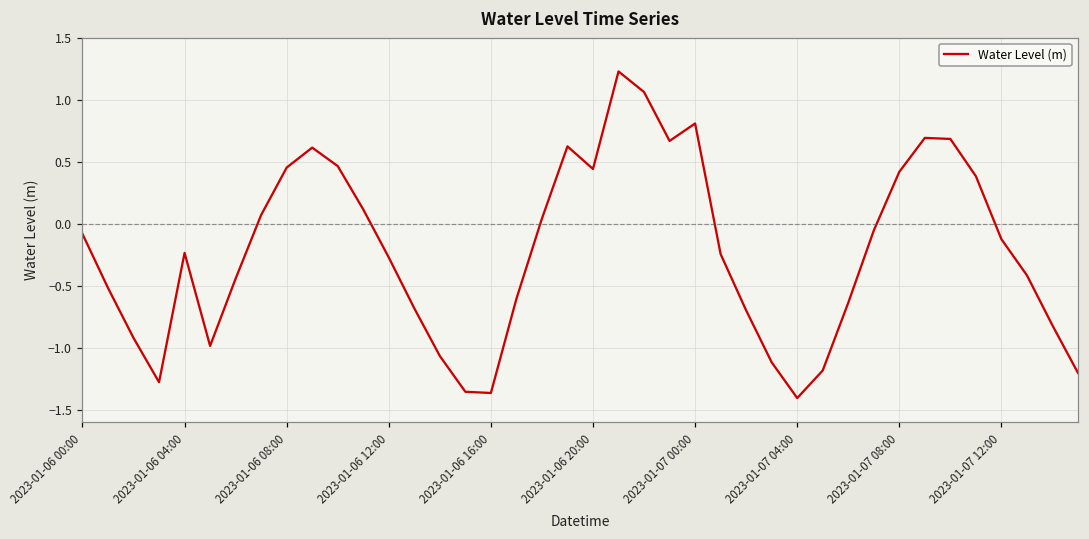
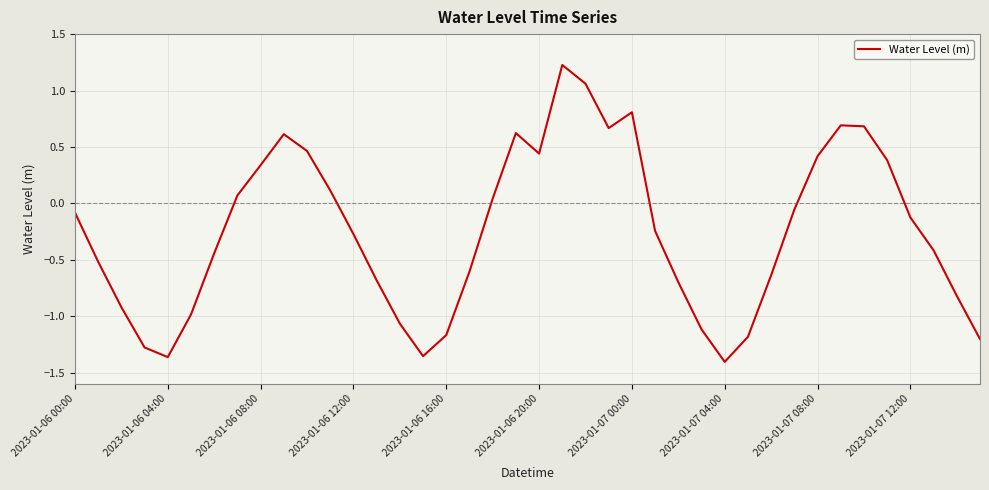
  {
    "2023-01-06 00:00": -0.08,
-   "2023-01-06 04:00": -0.24,
-   "2023-01-06 08:00": 0.45,
+   "2023-01-06 04:00": -1.36,
+   "2023-01-06 08:00": 0.34,
    "2023-01-06 12:00": -0.27,
-   "2023-01-06 16:00": -1.36,
+   "2023-01-06 16:00": -1.17,
    "2023-01-06 20:00": 0.44,
    "2023-01-07 00:00": 0.81,
    "2023-01-07 04:00": -1.41,
    "2023-01-07 08:00": 0.42,
    "2023-01-07 12:00": -0.13
  }
